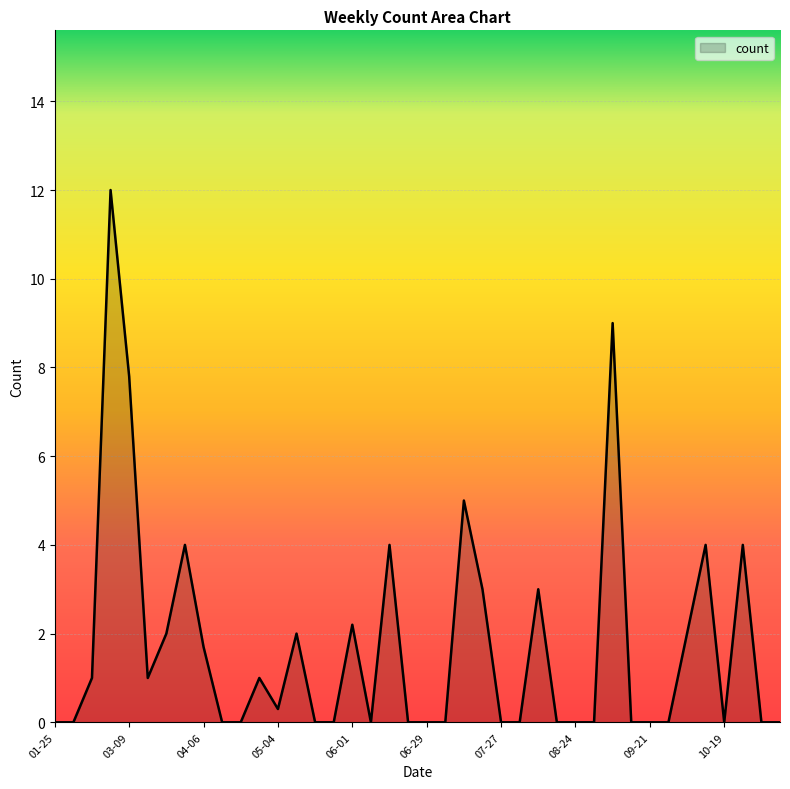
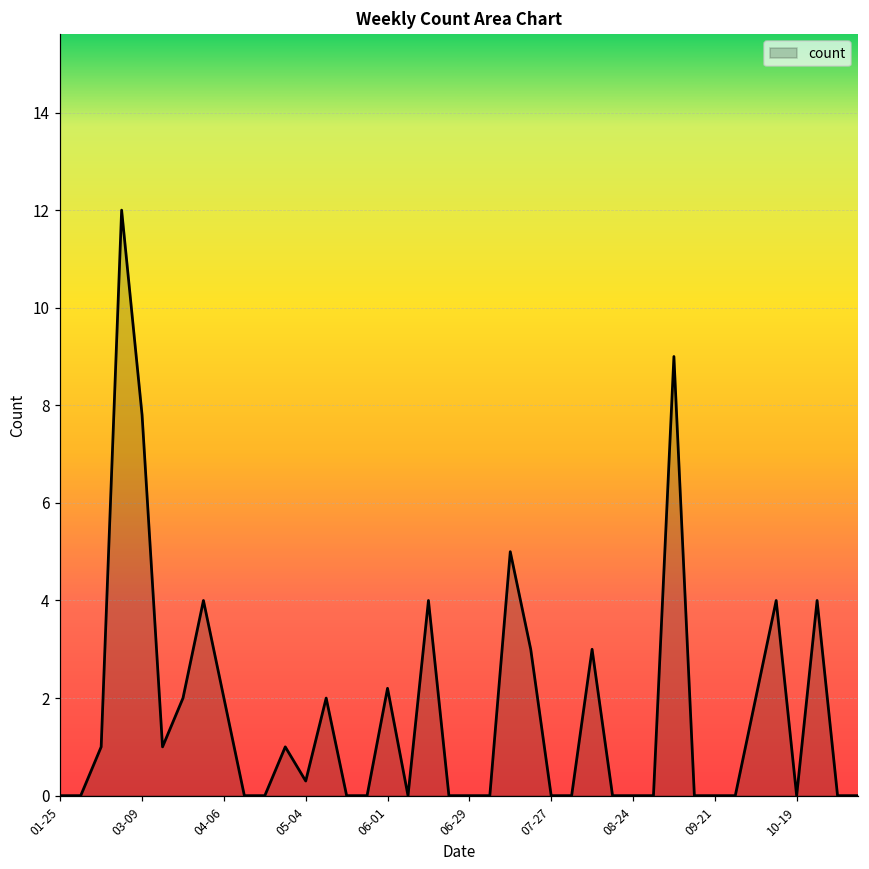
  {
    "01-25": 0.0,
    "03-09": 7.8,
-   "04-06": 1.7,
+   "04-06": 2.0,
    "05-04": 0.3,
    "06-01": 2.2,
    "06-29": 0.0,
    "07-27": 0.0,
    "08-24": 0.0,
    "09-21": 0.0,
    "10-19": 0.0
  }
